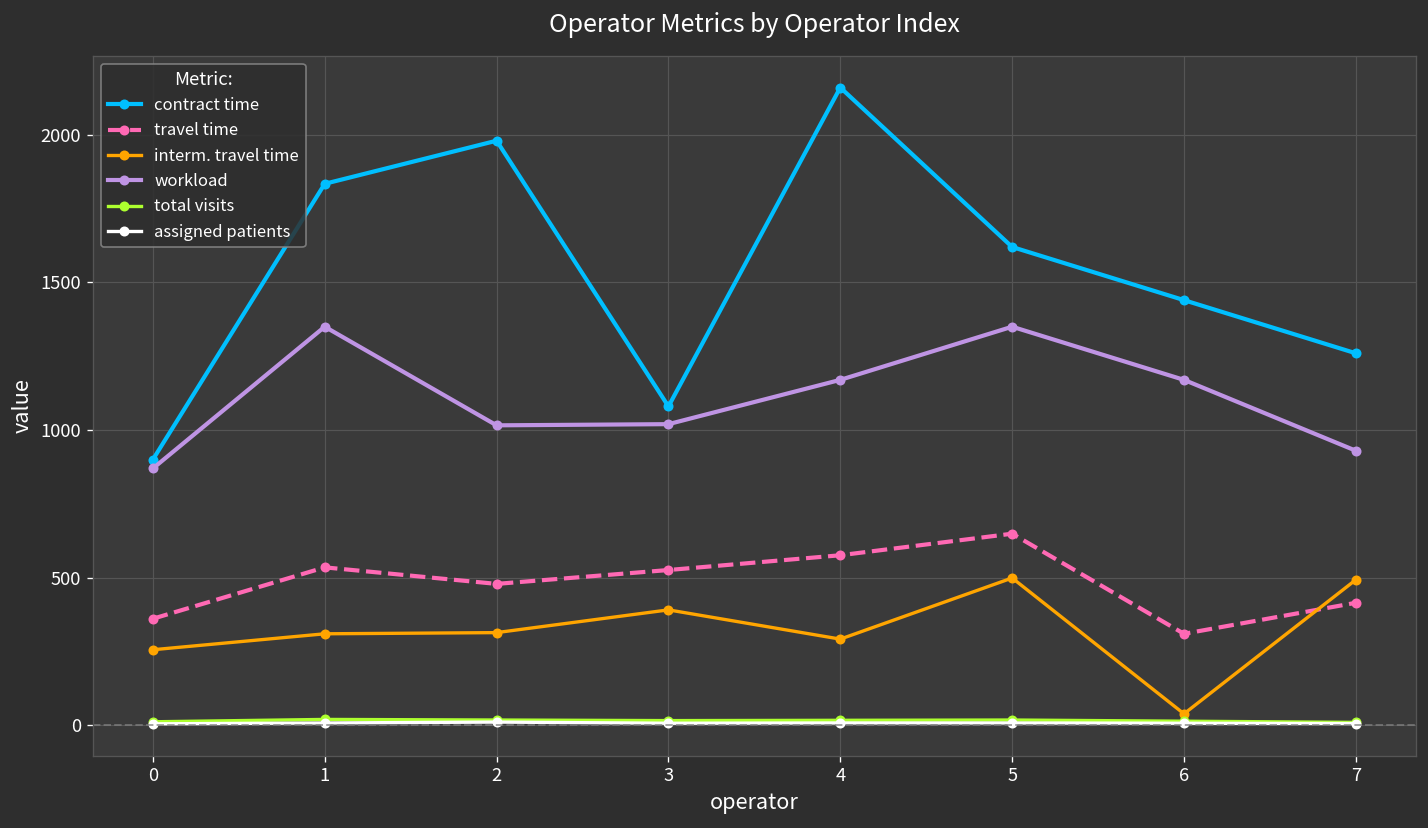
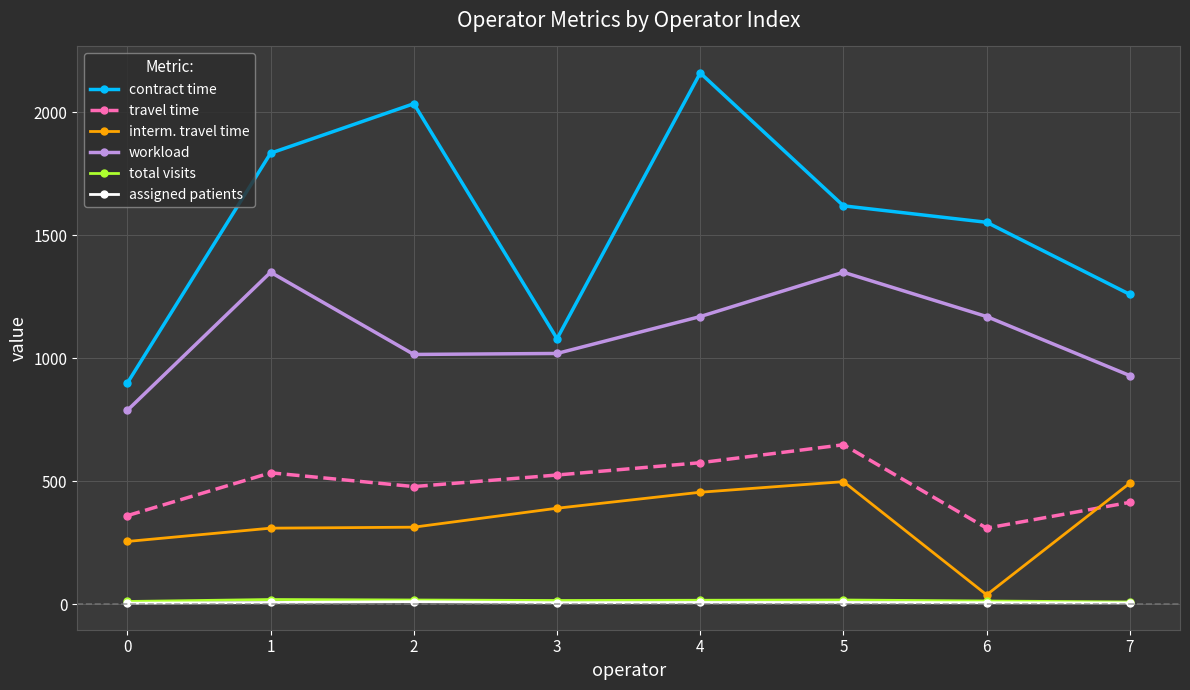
  {
    "contract time": {
      "0": 900,
      "1": 1830,
-     "2": 1980,
+     "2": 2040,
      "3": 1080,
      "4": 2160,
      "5": 1620,
-     "6": 1440,
+     "6": 1550,
      "7": 1260
    },
    "travel time": {
      "0": 360,
      "1": 540,
      "2": 480,
      "3": 530,
      "4": 580,
      "5": 650,
      "6": 310,
      "7": 420
    },
    "interm. travel time": {
      "0": 260,
      "1": 310,
      "2": 310,
      "3": 390,
-     "4": 290,
+     "4": 460,
      "5": 500,
      "6": 40,
      "7": 490
    },
    "workload": {
-     "0": 870,
+     "0": 790,
      "1": 1350,
      "2": 1020,
      "3": 1020,
      "4": 1170,
      "5": 1350,
      "6": 1170,
      "7": 930
    },
    "total visits": {
      "1": 20
    },
    "assigned patients": {
      "1": 10
    }
  }
